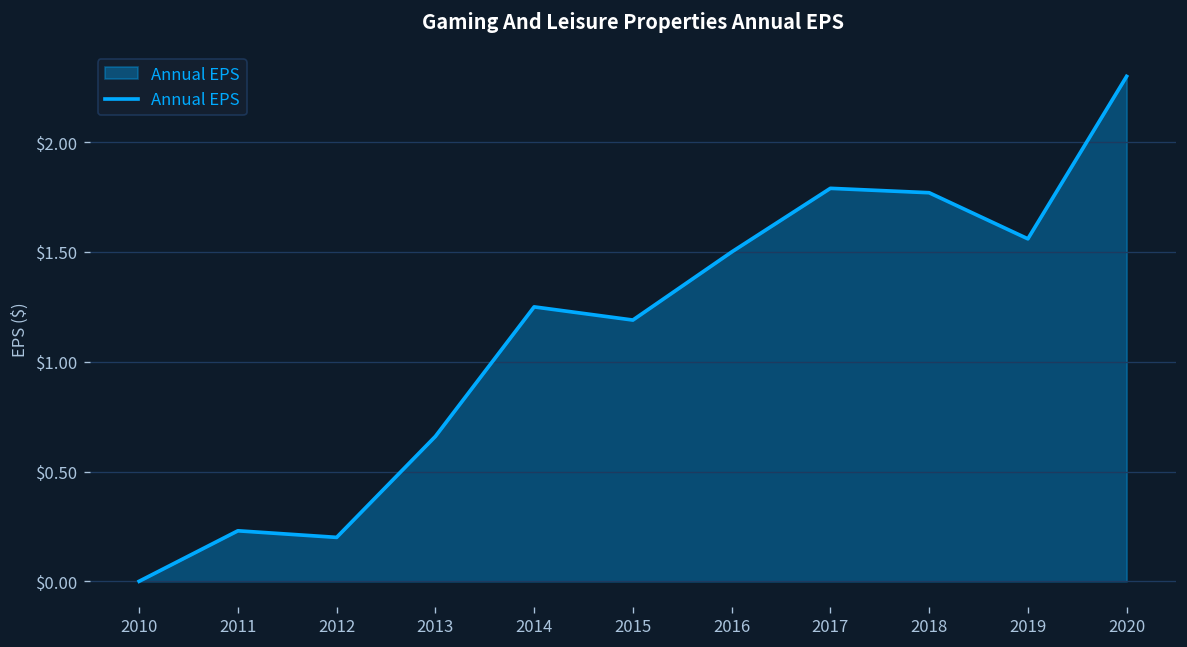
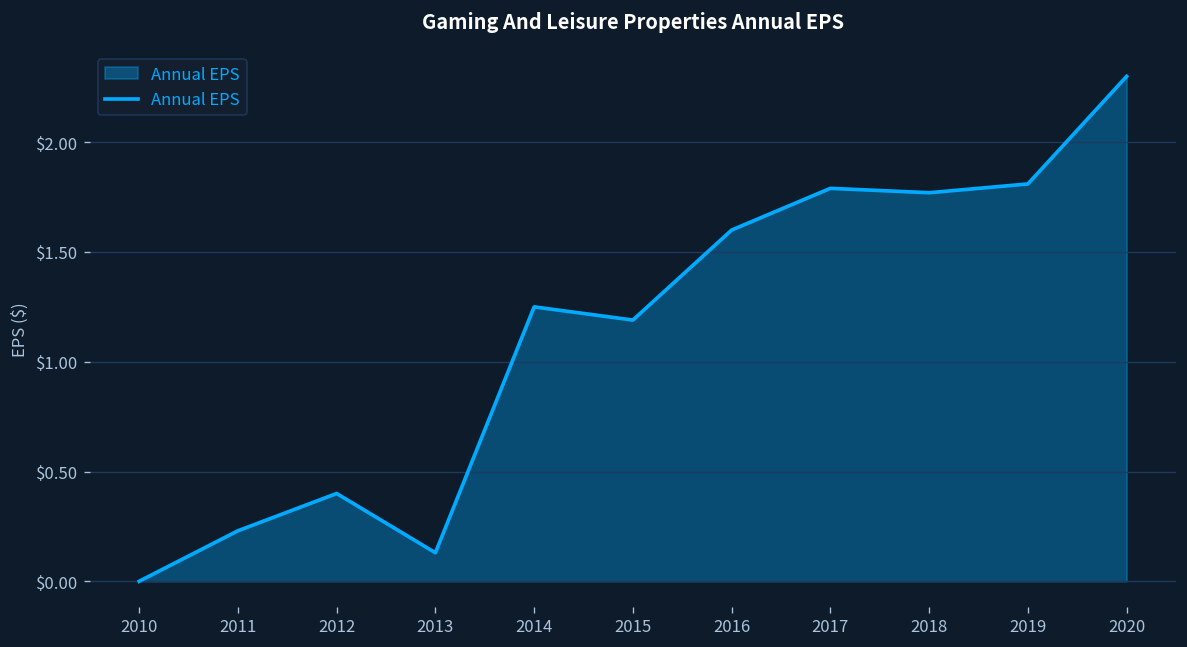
  {
    "2010": "$0.00",
    "2011": "$0.23",
-   "2012": "$0.2",
-   "2013": "$0.66",
+   "2012": "$0.4",
+   "2013": "$0.13",
    "2014": "$1.25",
    "2015": "$1.19",
-   "2016": "$1.5",
+   "2016": "$1.6",
    "2017": "$1.79",
    "2018": "$1.77",
-   "2019": "$1.56",
+   "2019": "$1.81",
    "2020": "$2.30"
  }
